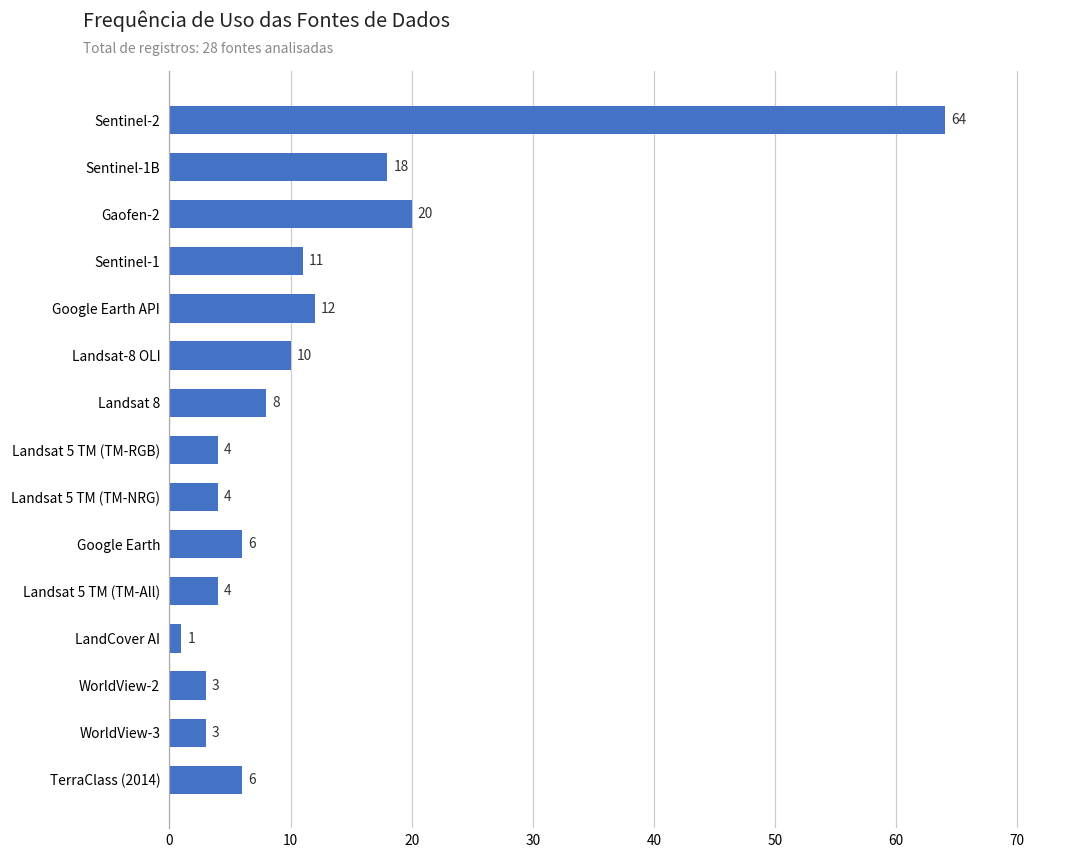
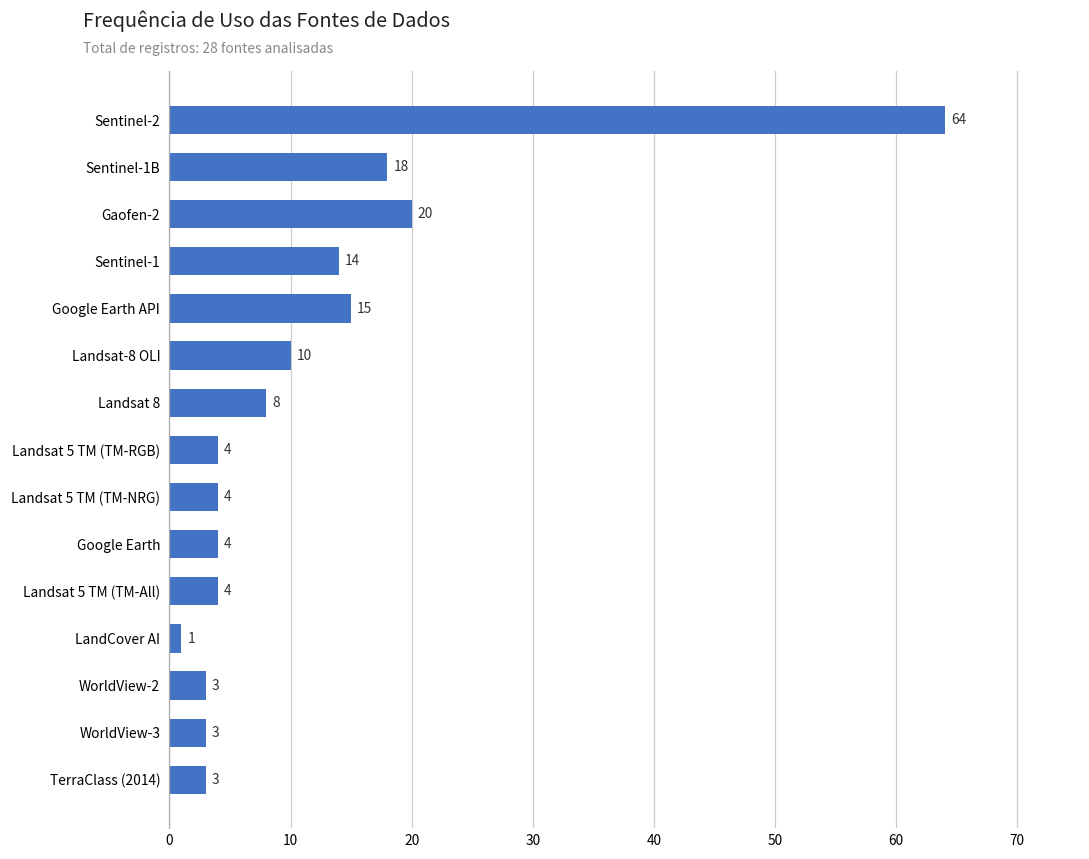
  {
    "Sentinel-2": 64,
    "Sentinel-1B": 18,
    "Gaofen-2": 20,
-   "Sentinel-1": 11,
-   "Google Earth API": 12,
+   "Sentinel-1": 14,
+   "Google Earth API": 15,
    "Landsat-8 OLI": 10,
    "Landsat 8": 8,
    "Landsat 5 TM (TM-RGB)": 4,
    "Landsat 5 TM (TM-NRG)": 4,
-   "Google Earth": 6,
+   "Google Earth": 4,
    "Landsat 5 TM (TM-All)": 4,
    "LandCover AI": 1,
    "WorldView-2": 3,
    "WorldView-3": 3,
-   "TerraClass (2014)": 6
+   "TerraClass (2014)": 3
  }
